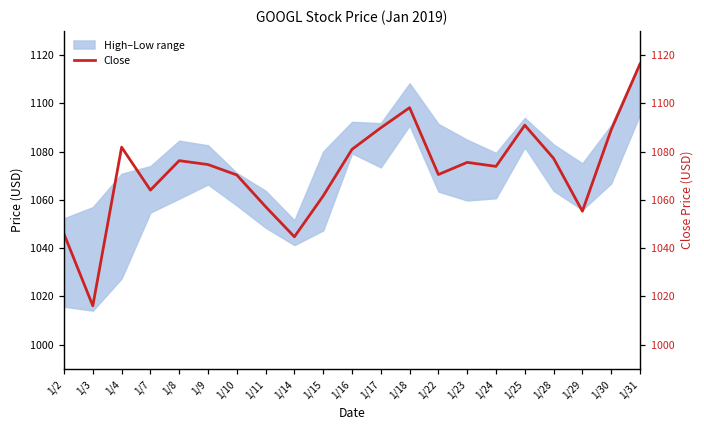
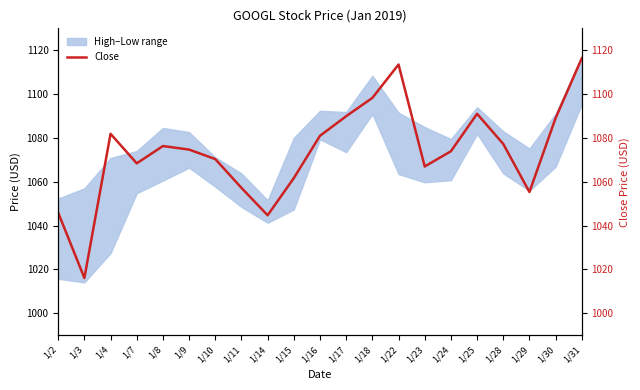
  {
    "Close": {
      "1/2": 1046,
      "1/3": 1016,
      "1/4": 1082,
-     "1/7": 1064,
+     "1/7": 1068,
      "1/8": 1076,
      "1/9": 1075,
      "1/10": 1070,
      "1/11": 1057,
      "1/14": 1045,
      "1/15": 1062,
      "1/16": 1081,
      "1/17": 1090,
      "1/18": 1098,
-     "1/22": 1071,
-     "1/23": 1076,
+     "1/22": 1113,
+     "1/23": 1067,
      "1/24": 1074,
      "1/25": 1091,
      "1/28": 1077,
      "1/29": 1055,
      "1/30": 1089,
      "1/31": 1116
    }
  }
